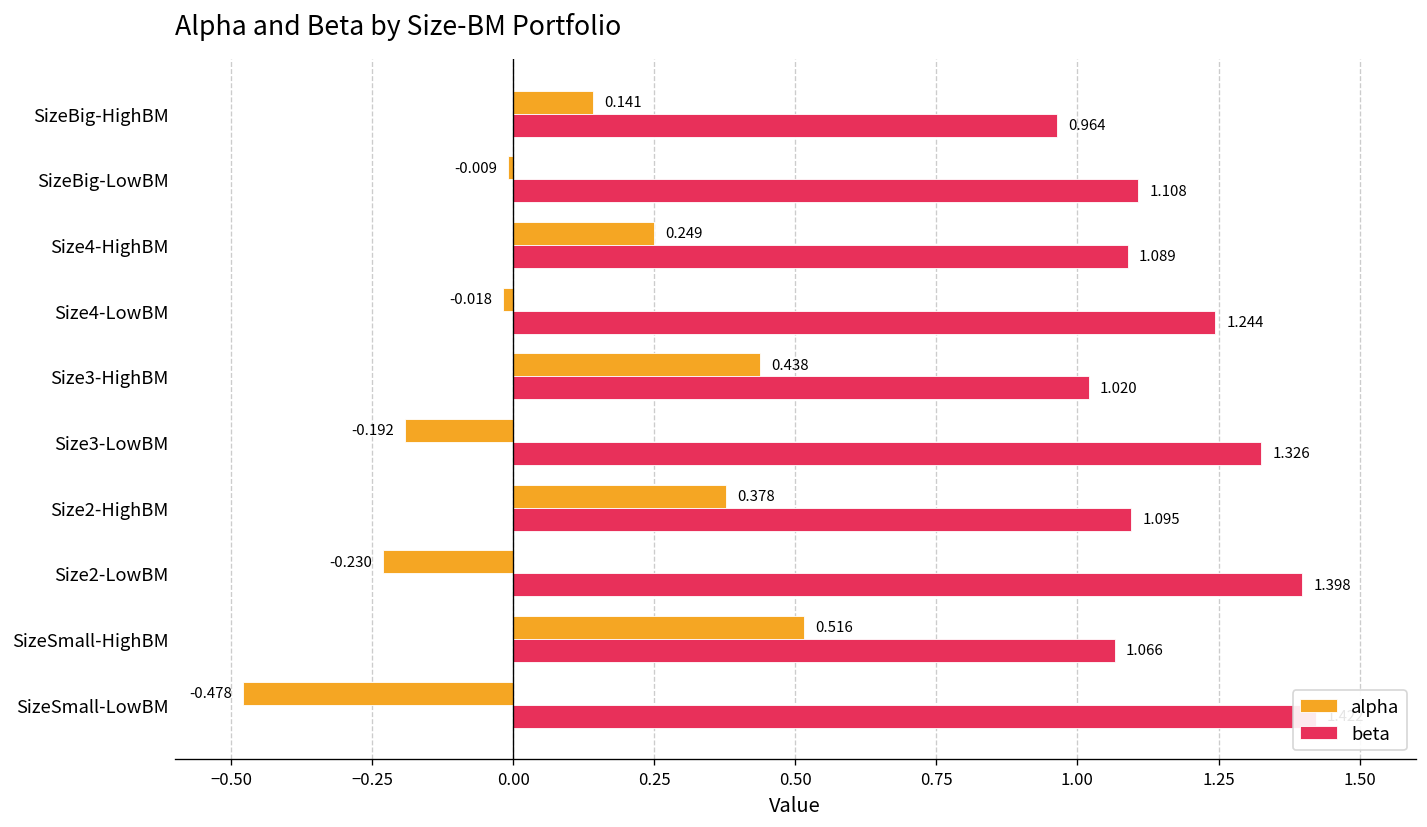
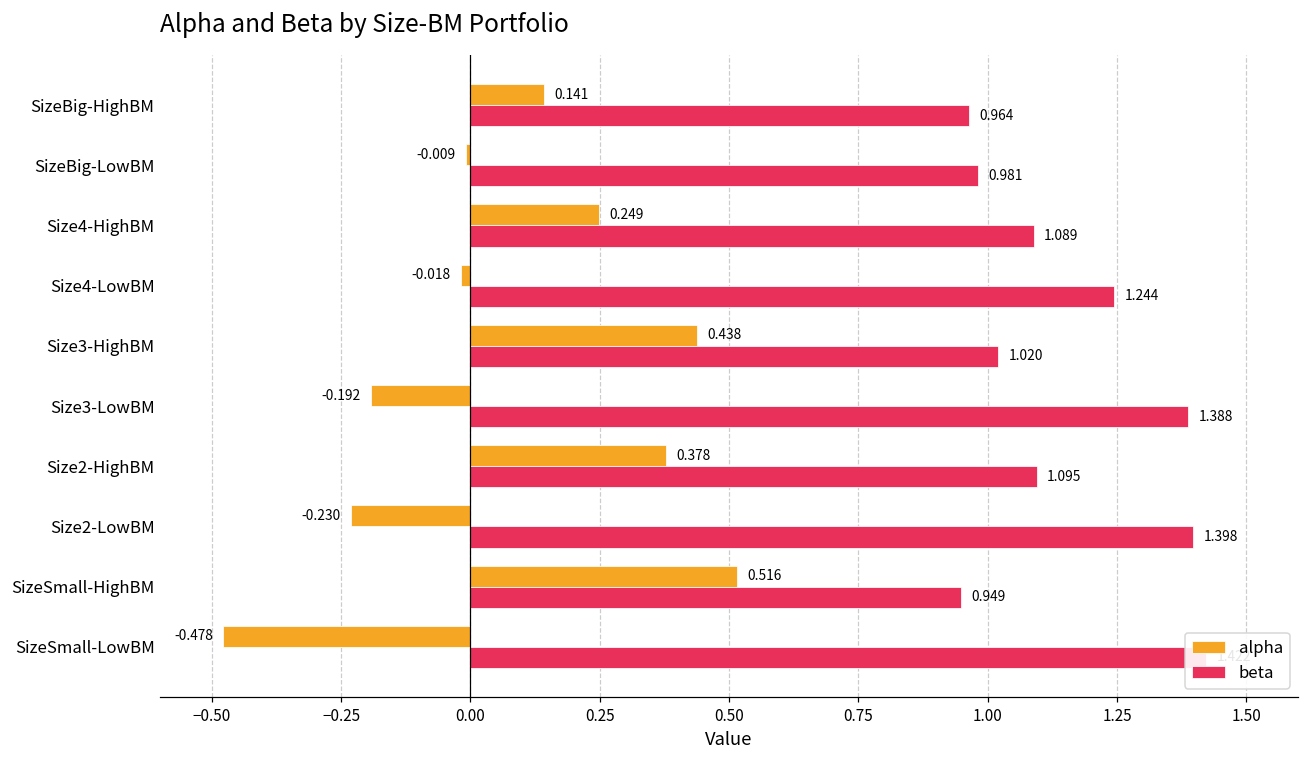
  {
    "alpha": {
      "SizeBig-HighBM": 0.141,
      "SizeBig-LowBM": -0.009,
      "Size4-HighBM": 0.249,
      "Size4-LowBM": -0.018,
      "Size3-HighBM": 0.438,
      "Size3-LowBM": -0.192,
      "Size2-HighBM": 0.378,
      "Size2-LowBM": -0.230,
      "SizeSmall-HighBM": 0.516,
      "SizeSmall-LowBM": -0.478
    },
    "beta": {
      "SizeBig-HighBM": 0.964,
-     "SizeBig-LowBM": 1.108,
+     "SizeBig-LowBM": 0.981,
      "Size4-HighBM": 1.089,
      "Size4-LowBM": 1.244,
      "Size3-HighBM": 1.020,
-     "Size3-LowBM": 1.326,
+     "Size3-LowBM": 1.388,
      "Size2-HighBM": 1.095,
      "Size2-LowBM": 1.398,
-     "SizeSmall-HighBM": 1.066
+     "SizeSmall-HighBM": 0.949
    }
  }
